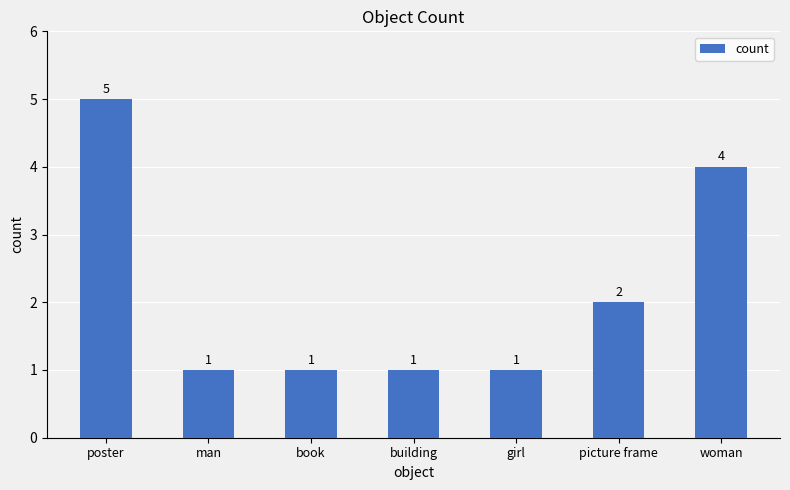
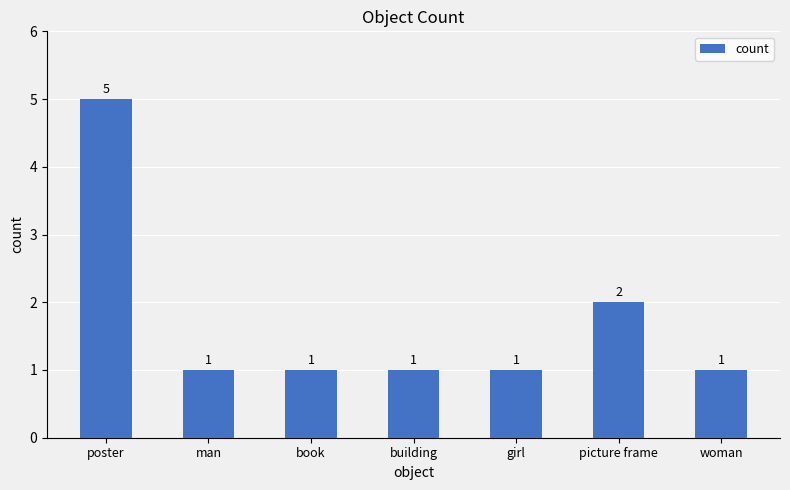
  {
    "poster": 5,
    "man": 1,
    "book": 1,
    "building": 1,
    "girl": 1,
    "picture frame": 2,
-   "woman": 4
+   "woman": 1
  }
